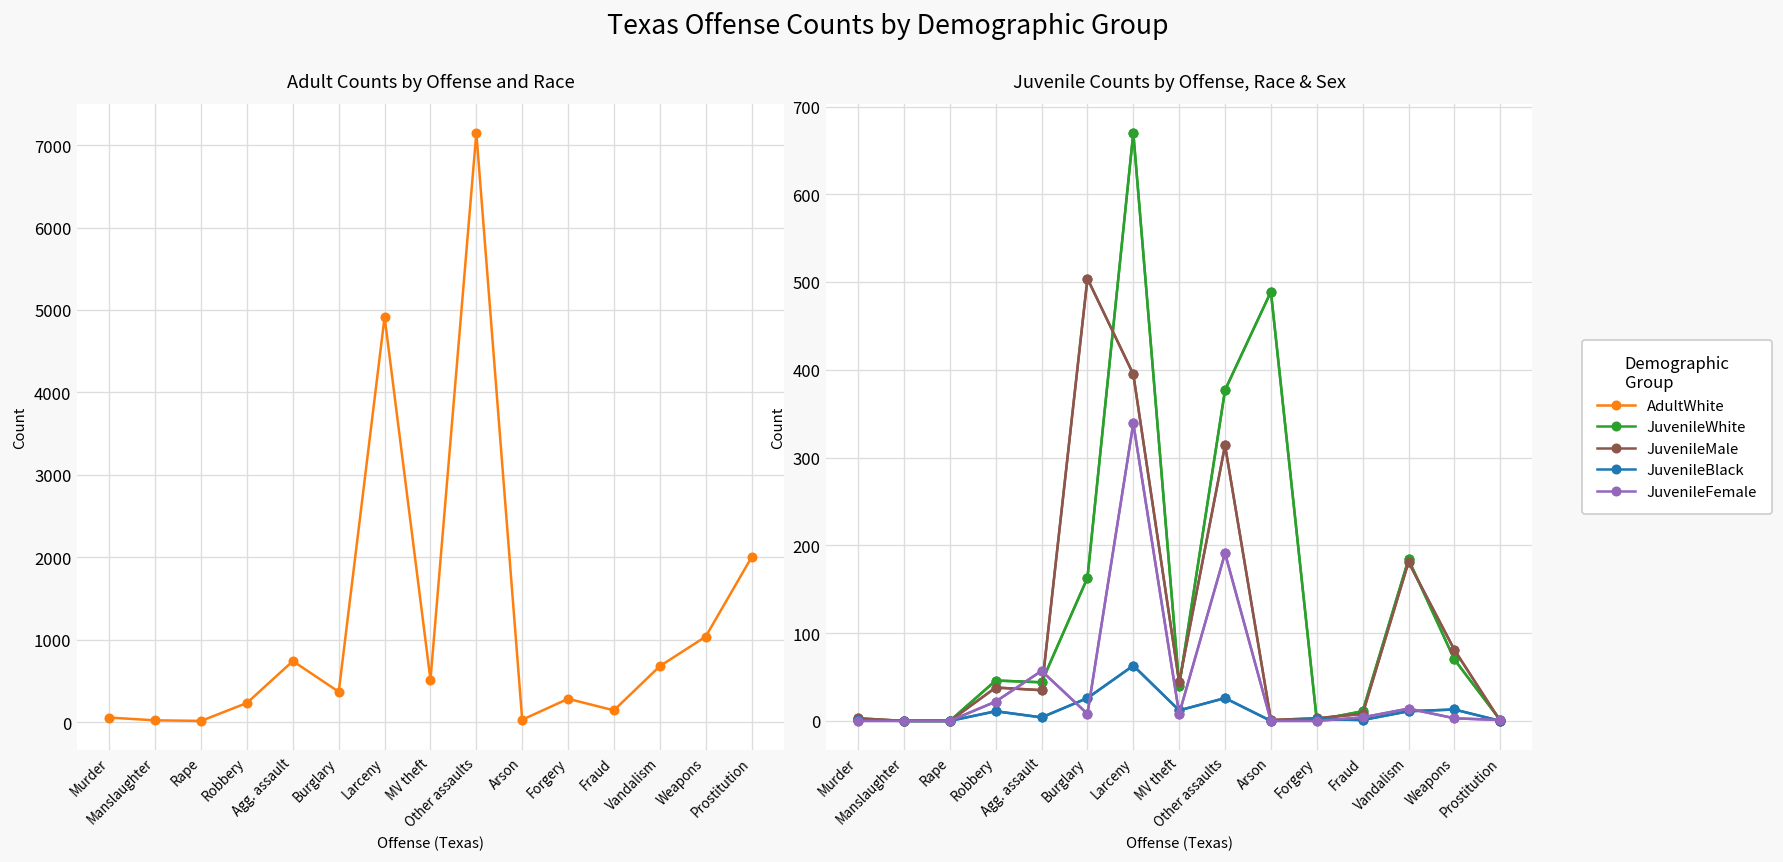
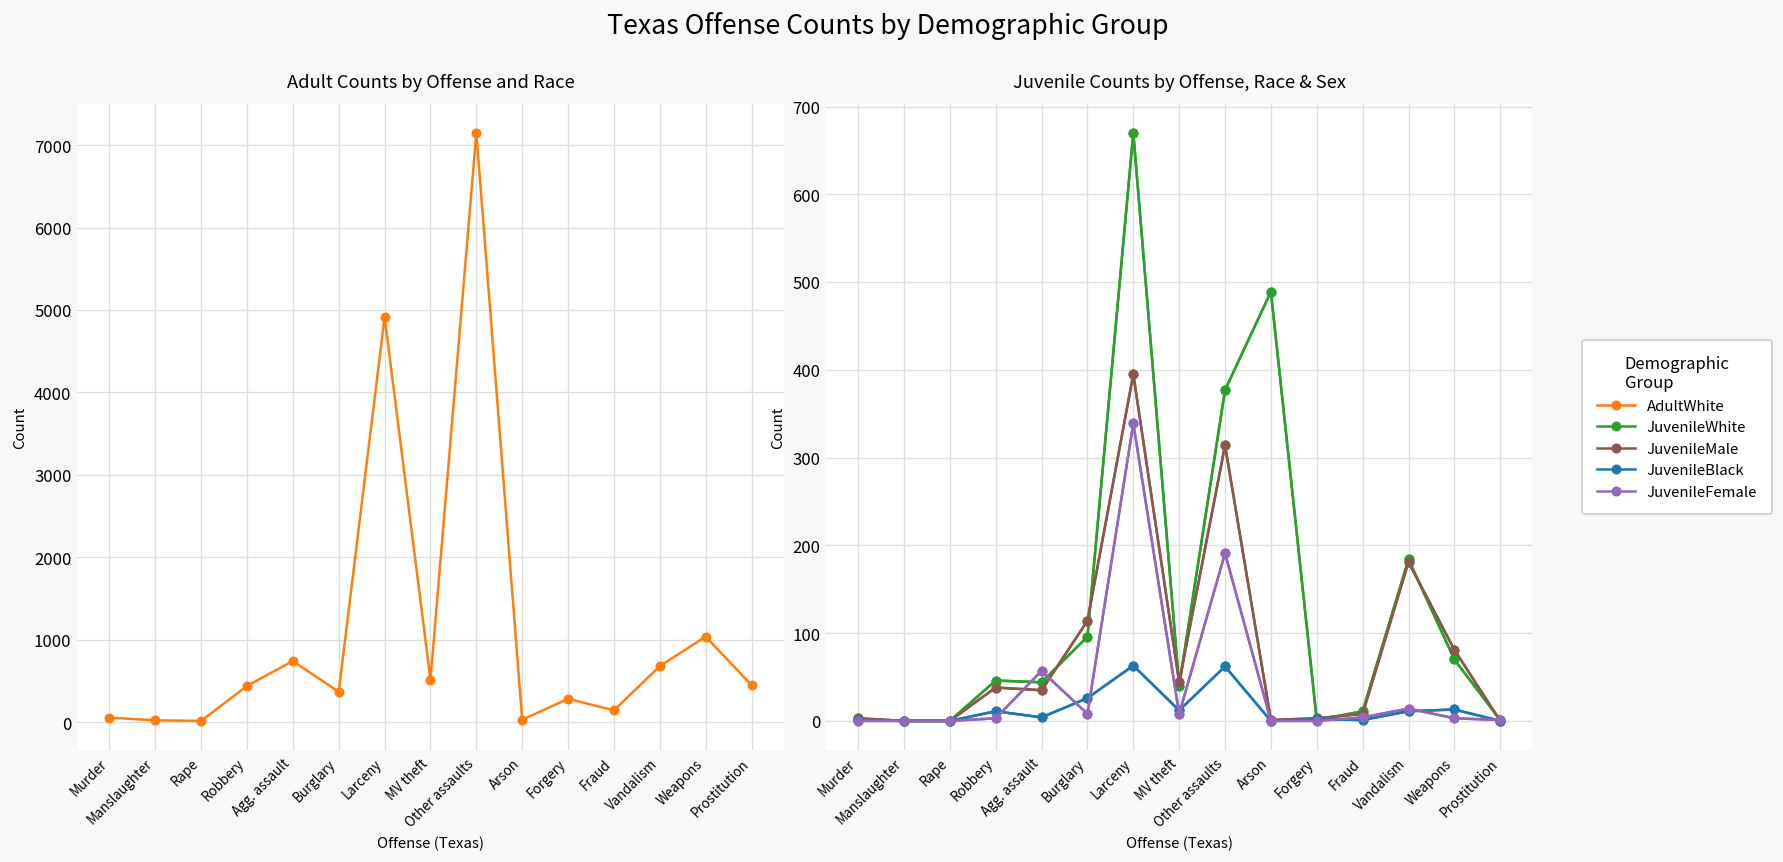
  {
    "Adult Counts by Offense and Race": {
      "Murder": 100,
      "Manslaughter": 0,
      "Rape": 0,
-     "Robbery": 200,
+     "Robbery": 400,
      "Agg. assault": 700,
      "Burglary": 400,
      "Larceny": 4900,
      "MV theft": 500,
      "Other assaults": 7100,
      "Arson": 0,
      "Forgery": 300,
      "Fraud": 100,
      "Vandalism": 700,
      "Weapons": 1000,
-     "Prostitution": 2000
+     "Prostitution": 500
    },
    "Juvenile Counts by Offense, Race & Sex": {
      "JuvenileWhite": {
        "Robbery": 50,
        "Agg. assault": 40,
-       "Burglary": 160,
+       "Burglary": 100,
        "Larceny": 670,
        "MV theft": 40,
        "Other assaults": 380,
        "Arson": 490,
        "Weapons": 70
      },
      "JuvenileMale": {
        "Robbery": 40,
        "Agg. assault": 40,
-       "Burglary": 500,
+       "Burglary": 110,
        "Larceny": 400,
        "MV theft": 40,
        "Other assaults": 310,
        "Weapons": 80
      },
      "JuvenileBlack": {
        "Robbery": 10,
        "Agg. assault": 0,
        "Burglary": 30,
        "Larceny": 60,
        "MV theft": 10,
-       "Other assaults": 30,
+       "Other assaults": 60,
        "Weapons": 10
      },
      "JuvenileFemale": {
-       "Robbery": 20,
+       "Robbery": 0,
        "Agg. assault": 60,
        "Burglary": 10,
        "Larceny": 340,
        "MV theft": 10,
        "Other assaults": 190,
        "Weapons": 0
      }
    }
  }
